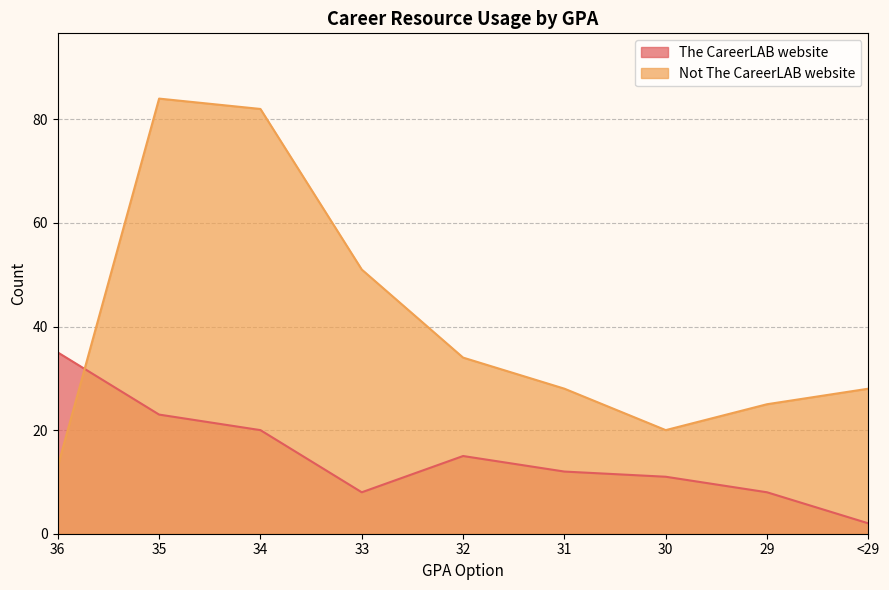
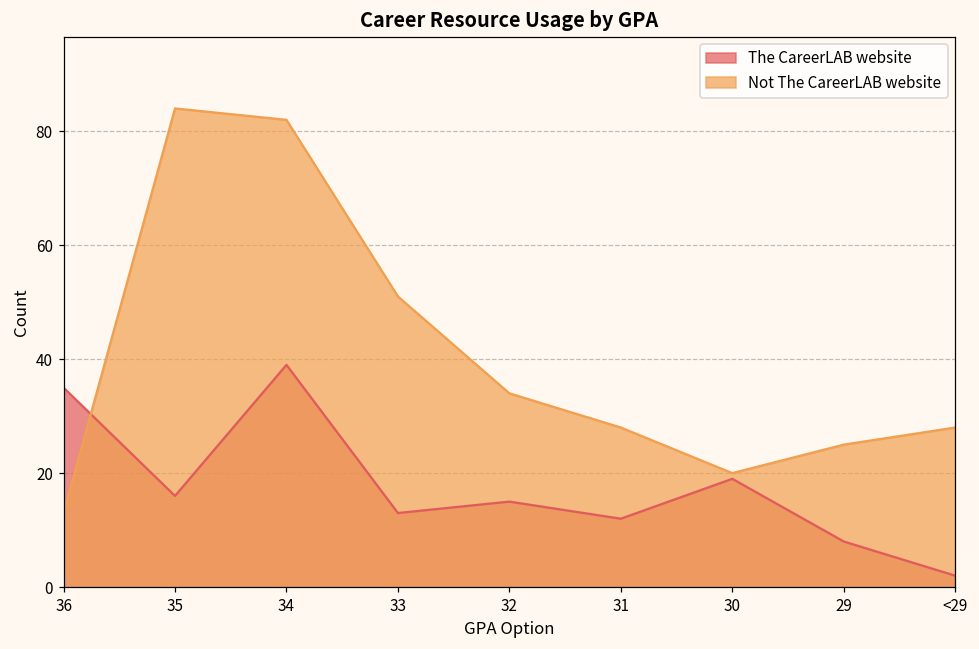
  {
    "The CareerLAB website": {
      "36": 35,
-     "35": 23,
-     "34": 20,
-     "33": 8,
+     "35": 16,
+     "34": 39,
+     "33": 13,
      "32": 15,
      "31": 12,
-     "30": 11,
+     "30": 19,
      "29": 8,
      "<29": 2
    },
    "Not The CareerLAB website": {
      "36": 13,
      "35": 84,
      "34": 82,
      "33": 51,
      "32": 34,
      "31": 28,
      "30": 20,
      "29": 25,
      "<29": 28
    }
  }
